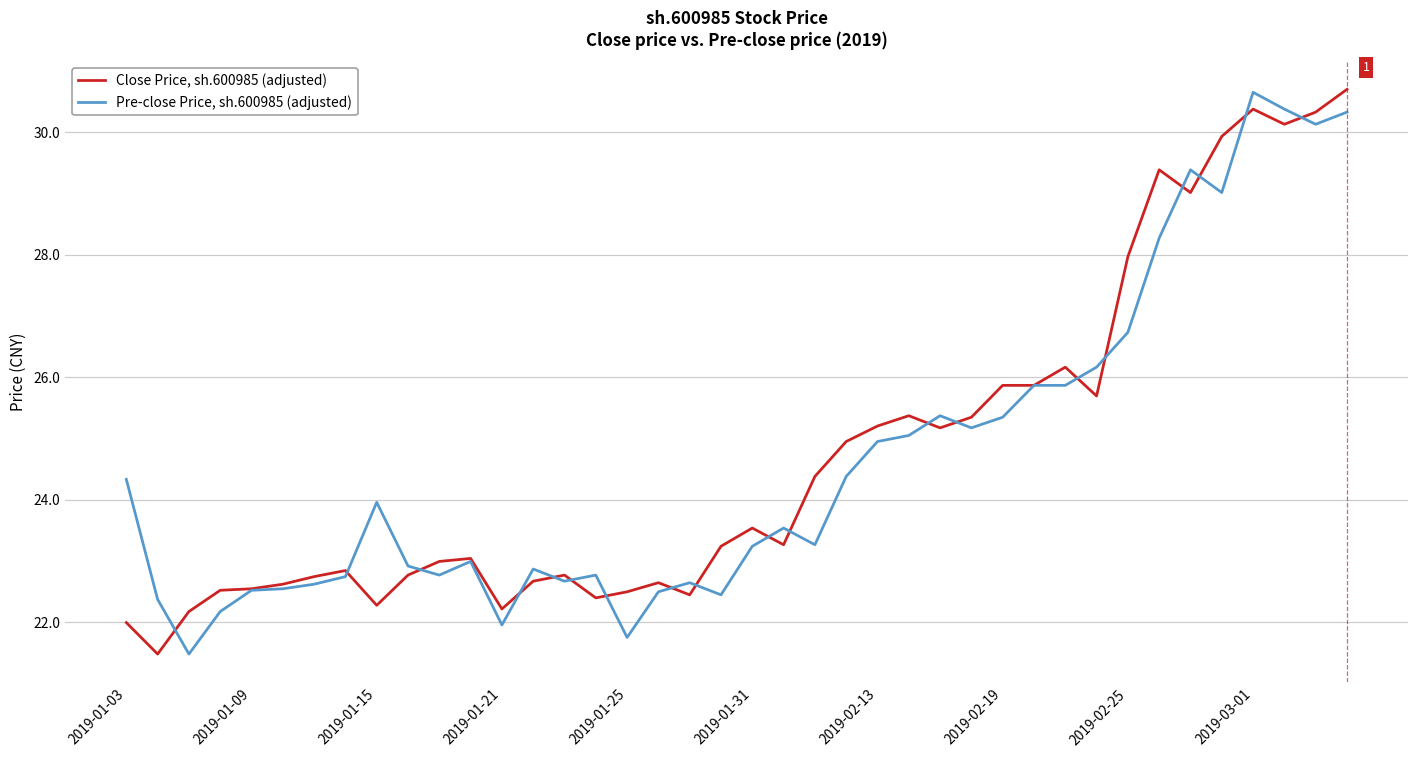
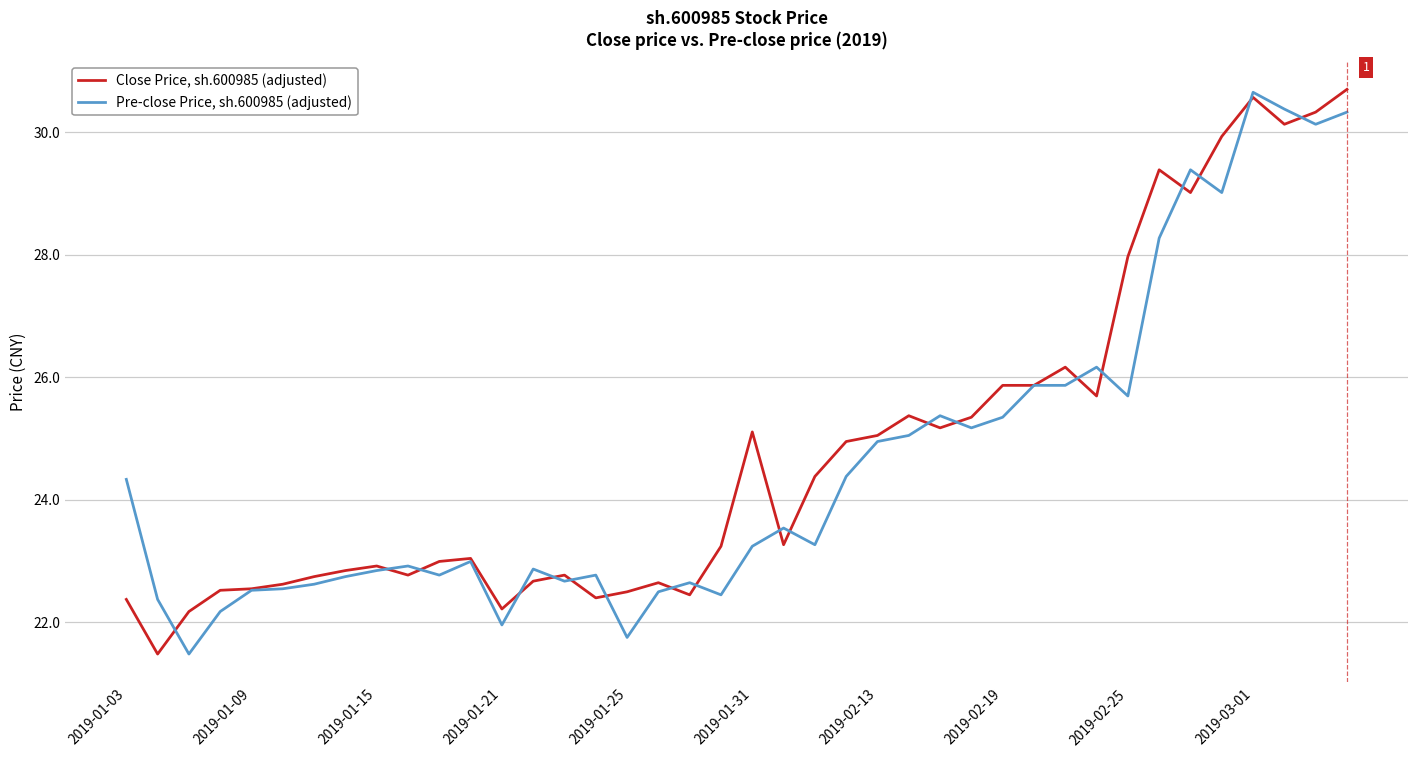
  {
    "Close Price, sh.600985 (adjusted)": {
-     "2019-01-03": 22.0,
-     "2019-01-15": 22.3,
+     "2019-01-03": 22.4,
+     "2019-01-15": 22.9,
      "2019-01-21": 22.2,
      "2019-01-25": 22.5,
-     "2019-01-31": 23.5,
-     "2019-02-13": 25.2,
+     "2019-01-31": 25.1,
+     "2019-02-13": 25.0,
      "2019-02-19": 25.9,
      "2019-02-25": 28.0,
-     "2019-03-01": 30.4
+     "2019-03-01": 30.6
    },
    "Pre-close Price, sh.600985 (adjusted)": {
      "2019-01-03": 24.3,
-     "2019-01-15": 24.0,
+     "2019-01-15": 22.8,
      "2019-01-21": 22.0,
      "2019-01-25": 21.7,
      "2019-01-31": 23.2,
      "2019-02-13": 24.9,
      "2019-02-19": 25.3,
-     "2019-02-25": 26.7,
+     "2019-02-25": 25.7,
      "2019-03-01": 30.7
    }
  }
